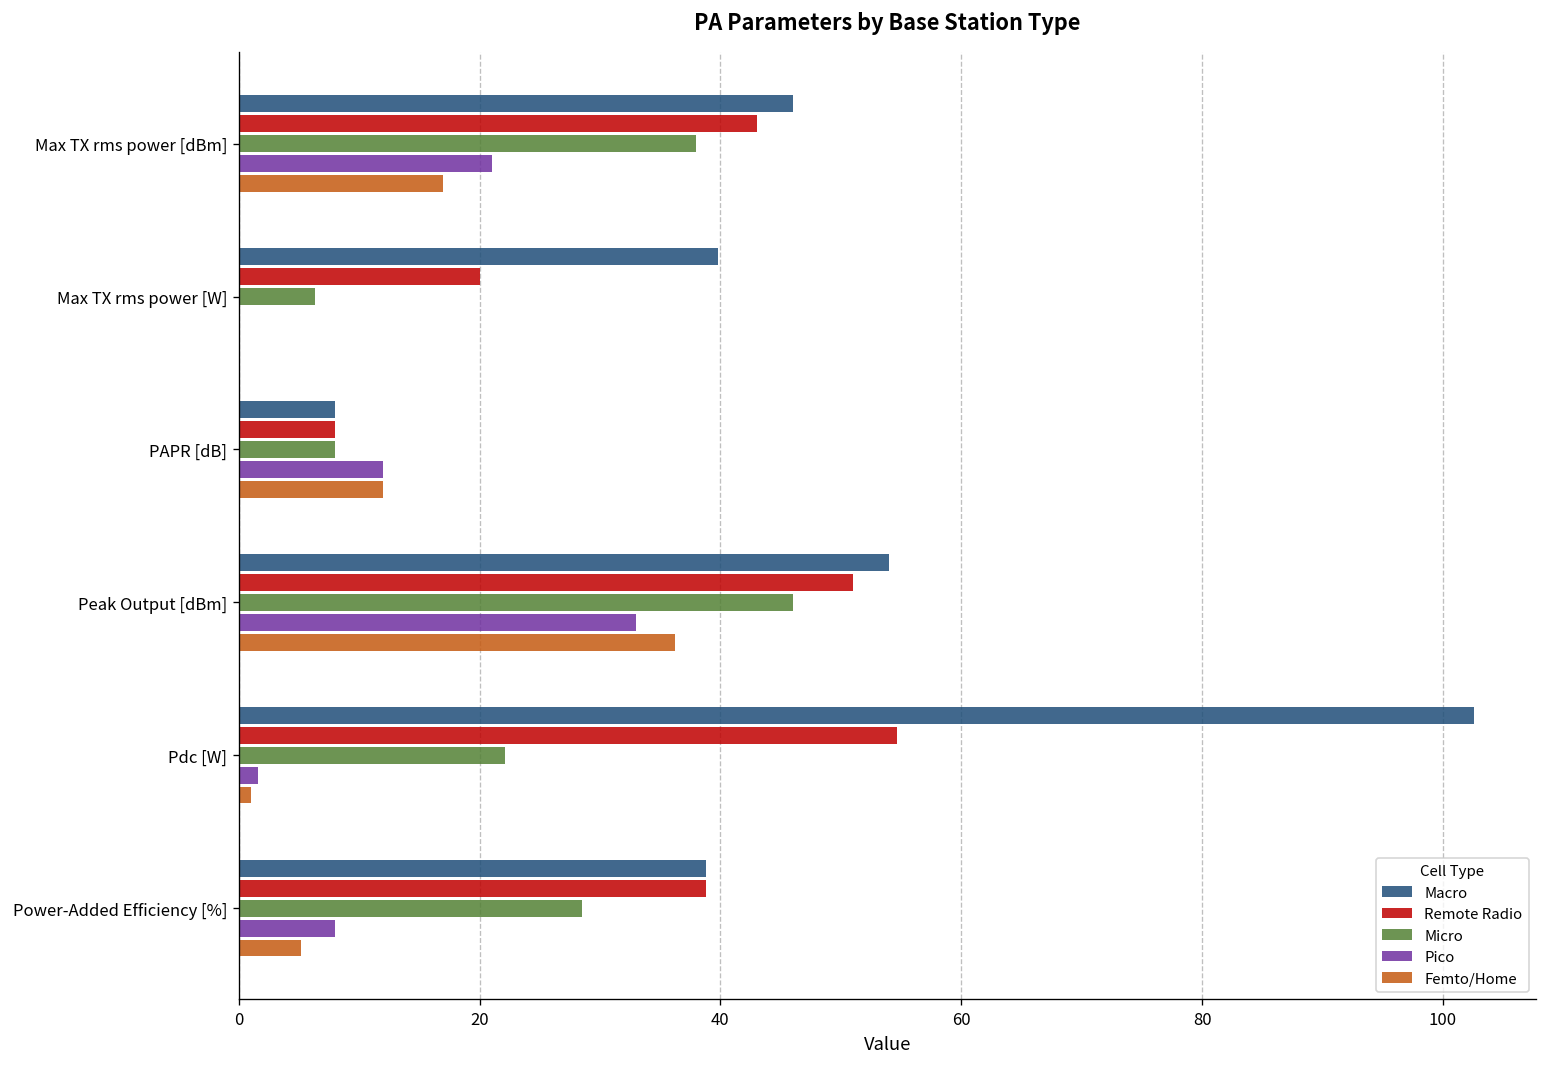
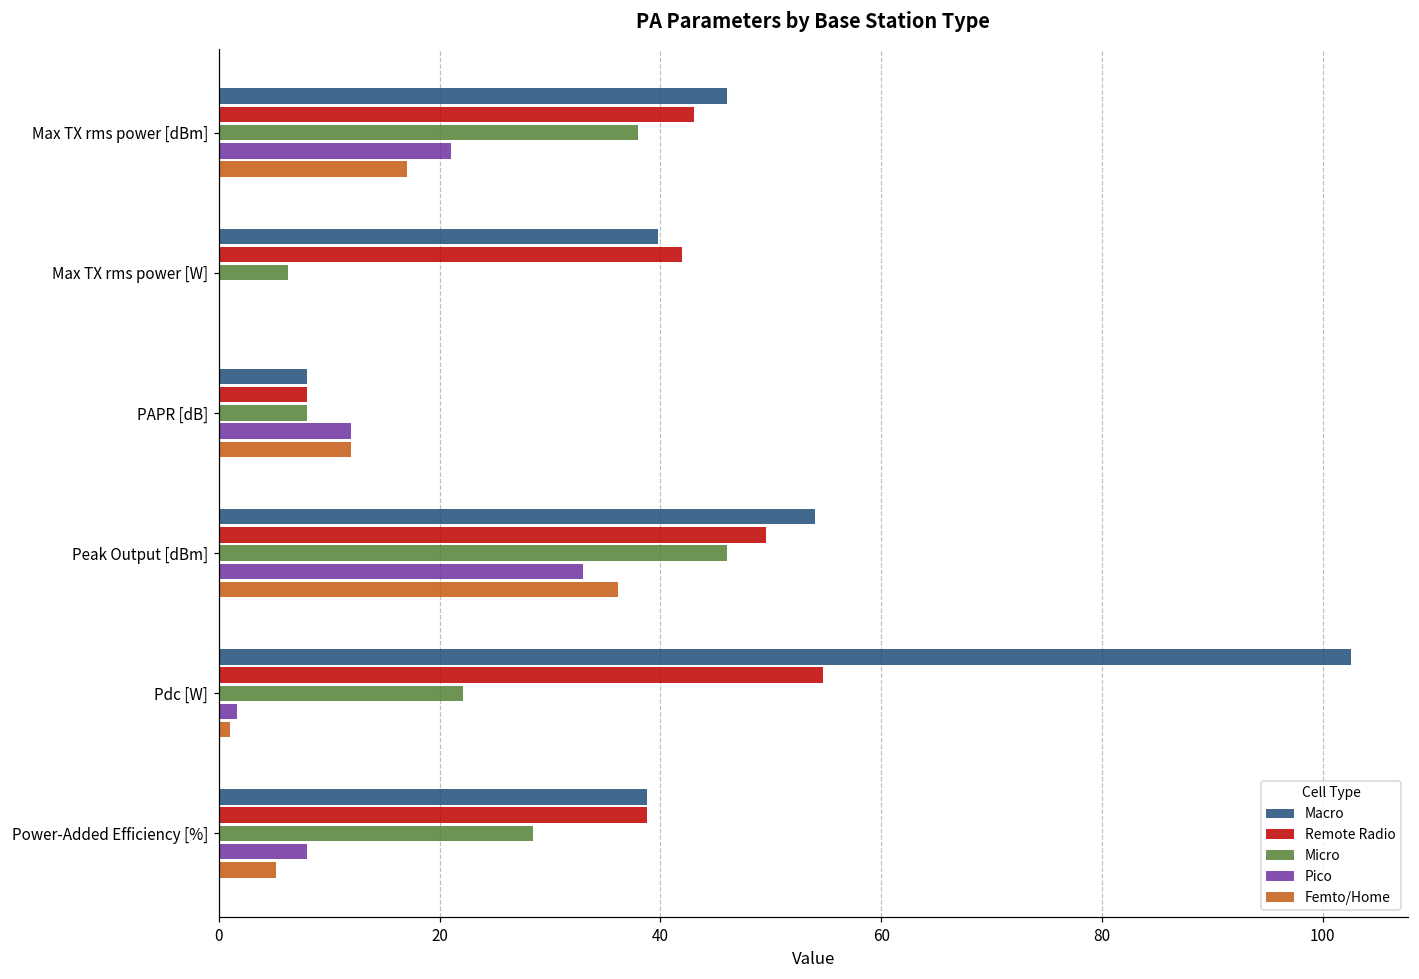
  {
    "Macro": {
      "Max TX rms power [dBm]": 46.0,
      "Max TX rms power [W]": 39.8,
      "PAPR [dB]": 8.0,
      "Peak Output [dBm]": 54.0,
      "Pdc [W]": 102.6,
      "Power-Added Efficiency [%]": 38.8
    },
    "Remote Radio": {
      "Max TX rms power [dBm]": 43.0,
-     "Max TX rms power [W]": 20,
+     "Max TX rms power [W]": 42,
      "PAPR [dB]": 8.0,
-     "Peak Output [dBm]": 51.0,
+     "Peak Output [dBm]": 49.6,
      "Pdc [W]": 54.7,
      "Power-Added Efficiency [%]": 38.8
    },
    "Micro": {
      "Max TX rms power [dBm]": 38.0,
      "Max TX rms power [W]": 6.3,
      "PAPR [dB]": 8.0,
      "Peak Output [dBm]": 46.0,
      "Pdc [W]": 22.1,
      "Power-Added Efficiency [%]": 28.5
    },
    "Pico": {
      "Max TX rms power [dBm]": 21.0,
      "PAPR [dB]": 12.0,
      "Peak Output [dBm]": 33.0,
      "Pdc [W]": 1.6,
      "Power-Added Efficiency [%]": 8.0
    },
    "Femto/Home": {
      "Max TX rms power [dBm]": 17.0,
      "PAPR [dB]": 12.0,
      "Peak Output [dBm]": 36.2,
      "Pdc [W]": 1.0,
      "Power-Added Efficiency [%]": 5.2
    }
  }
